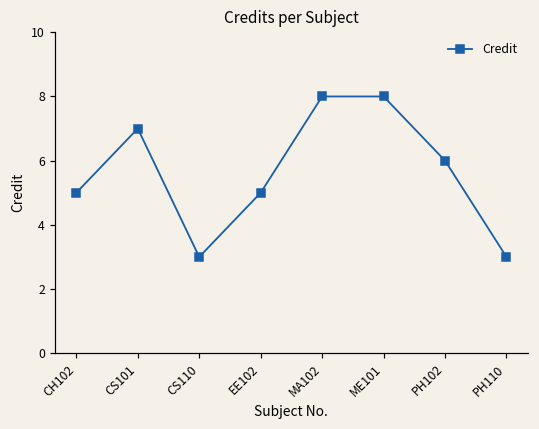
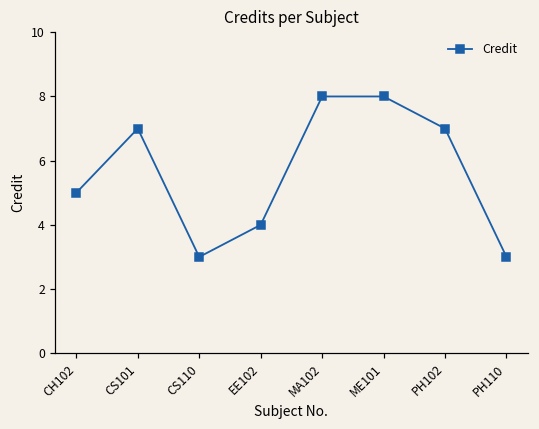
  {
    "CH102": 5,
    "CS101": 7,
    "CS110": 3,
-   "EE102": 5,
+   "EE102": 4,
    "MA102": 8,
    "ME101": 8,
-   "PH102": 6,
+   "PH102": 7,
    "PH110": 3
  }
